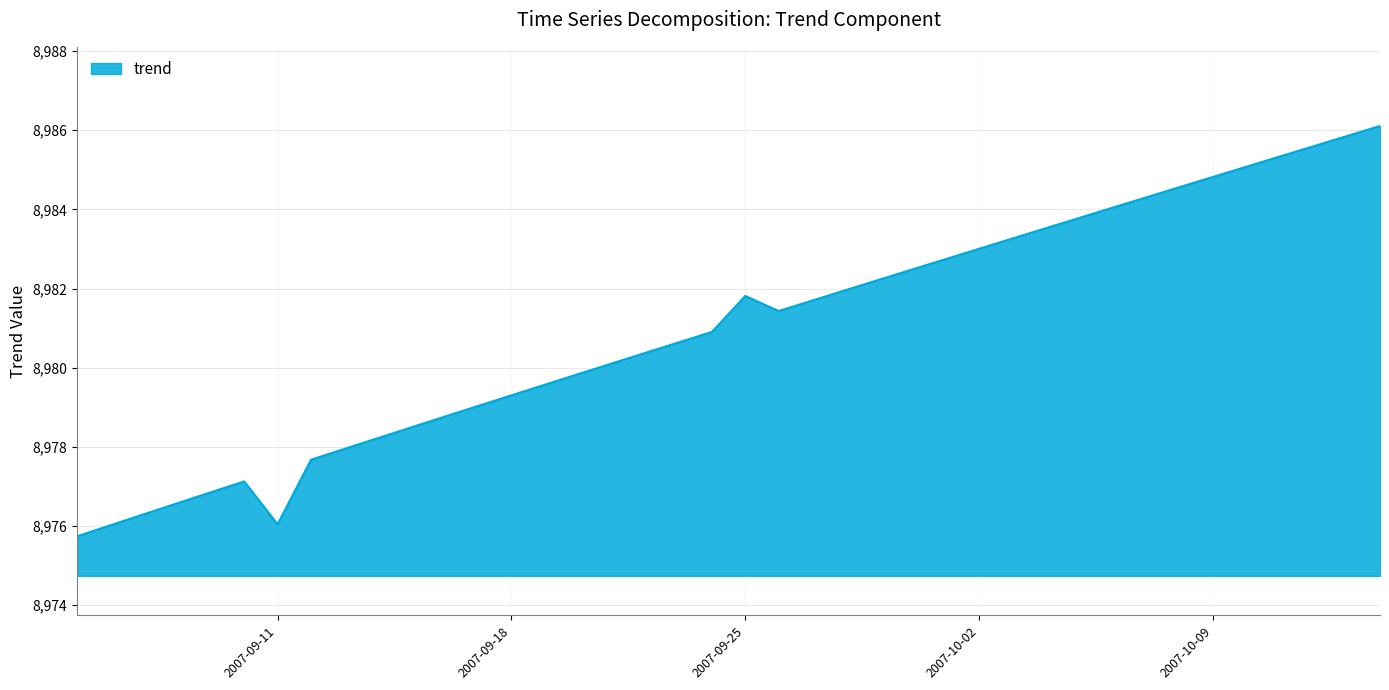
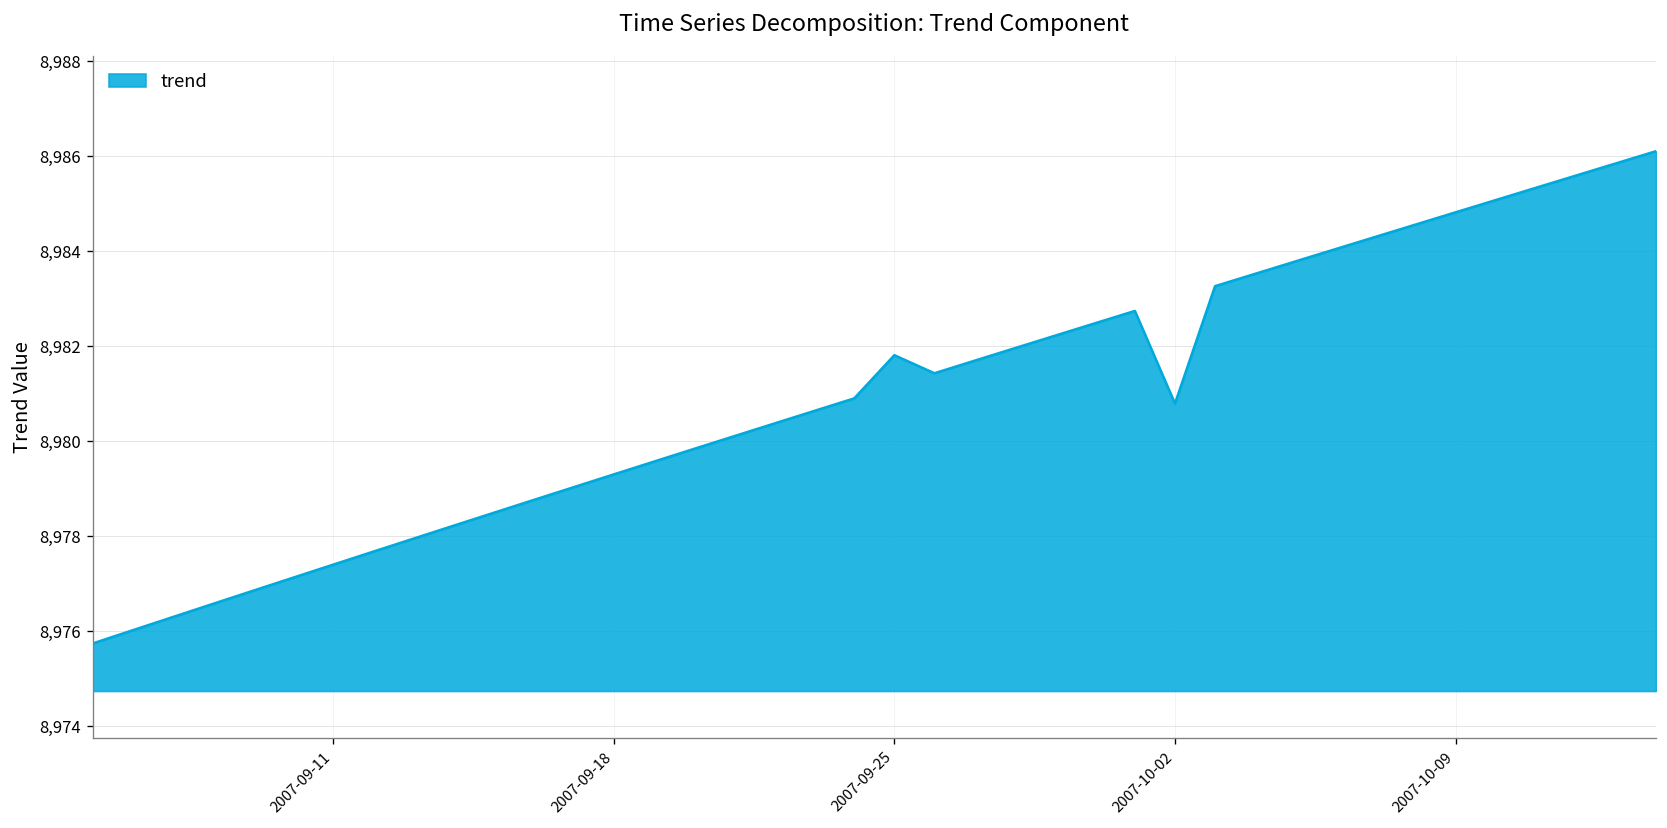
  {
-   "2007-09-11": "8,976.0",
+   "2007-09-11": "8,977.4",
    "2007-09-18": "8,979.3",
    "2007-09-25": "8,981.8",
-   "2007-10-02": "8,983.0",
+   "2007-10-02": "8,980.8",
    "2007-10-09": "8,984.8"
  }
